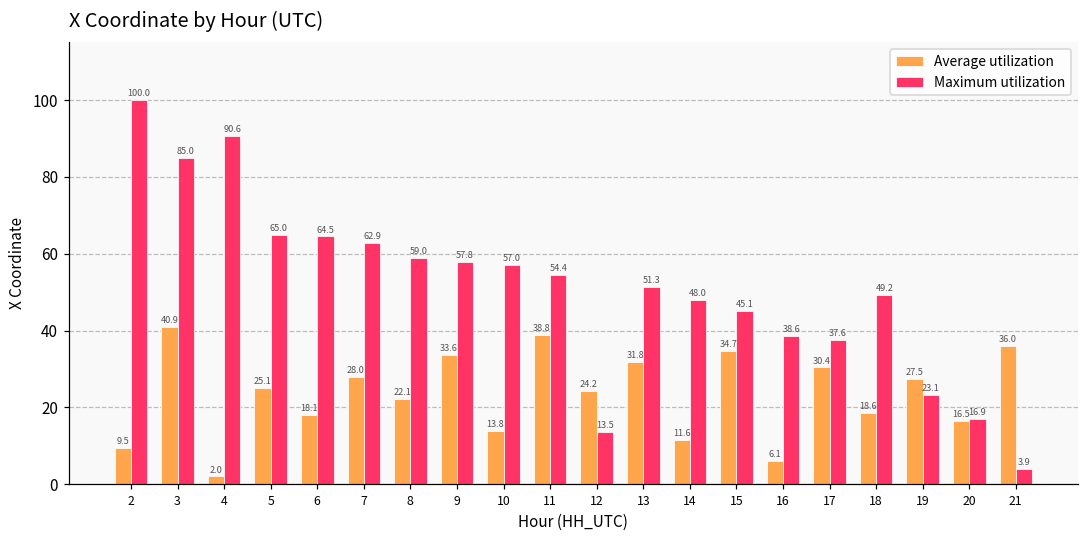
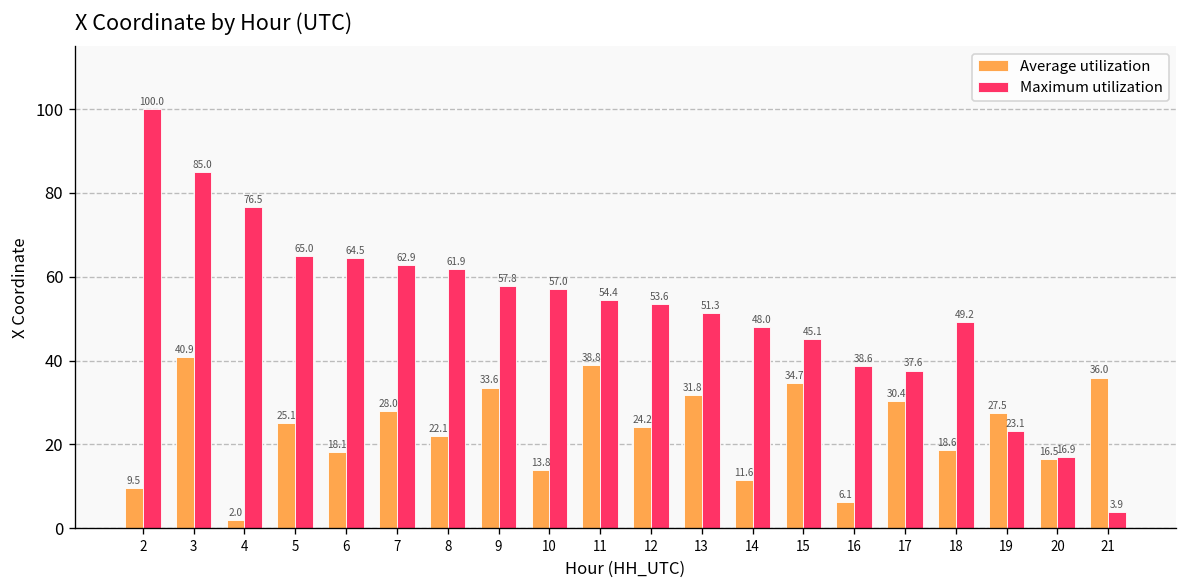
  {
    "Average utilization": {
      "2": 9.5,
      "3": 40.9,
      "4": 2.0,
      "5": 25.1,
      "6": 18.1,
      "7": 28.0,
      "8": 22.1,
      "9": 33.6,
      "10": 13.8,
      "11": 38.8,
      "12": 24.2,
      "13": 31.8,
      "14": 11.6,
      "15": 34.7,
      "16": 6.1,
      "17": 30.4,
      "18": 18.6,
      "19": 27.5,
      "20": 16.5,
      "21": 36.0
    },
    "Maximum utilization": {
      "2": 100.0,
      "3": 85.0,
-     "4": 90.6,
+     "4": 76.5,
      "5": 65.0,
      "6": 64.5,
      "7": 62.9,
-     "8": 59.0,
+     "8": 61.9,
      "9": 57.8,
      "10": 57.0,
      "11": 54.4,
-     "12": 13.5,
+     "12": 53.6,
      "13": 51.3,
      "14": 48.0,
      "15": 45.1,
      "16": 38.6,
      "17": 37.6,
      "18": 49.2,
      "19": 23.1,
      "20": 16.9,
      "21": 3.9
    }
  }
